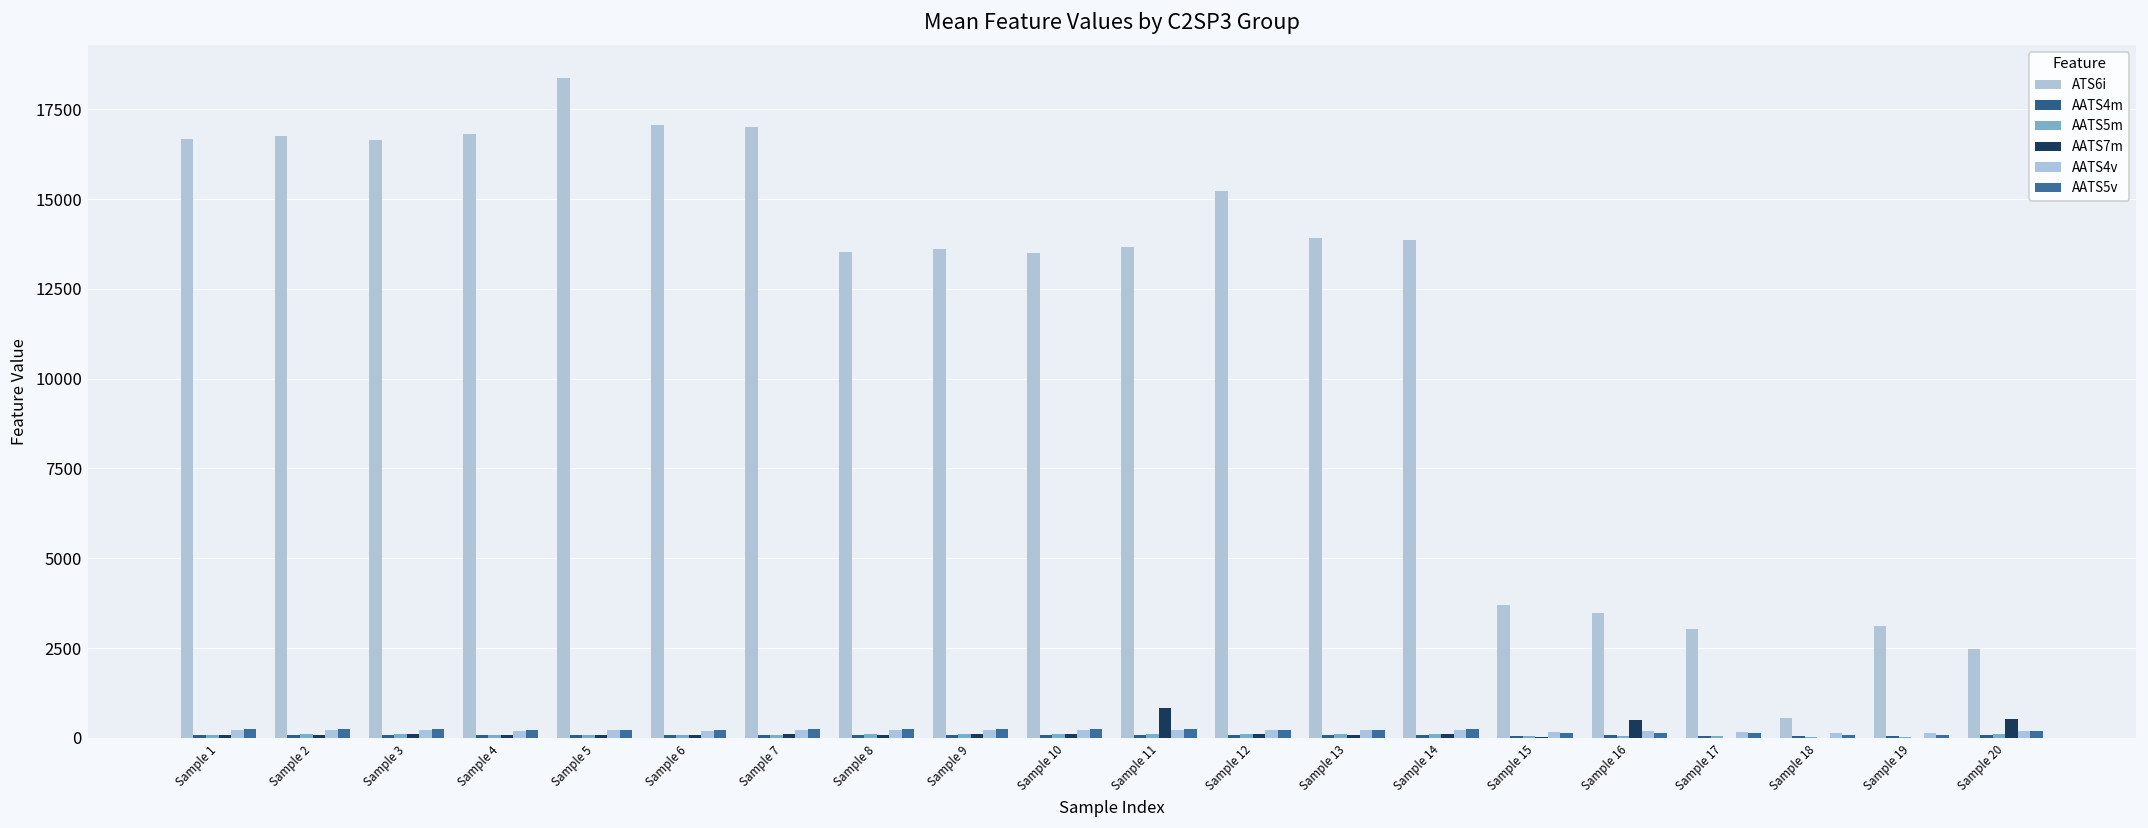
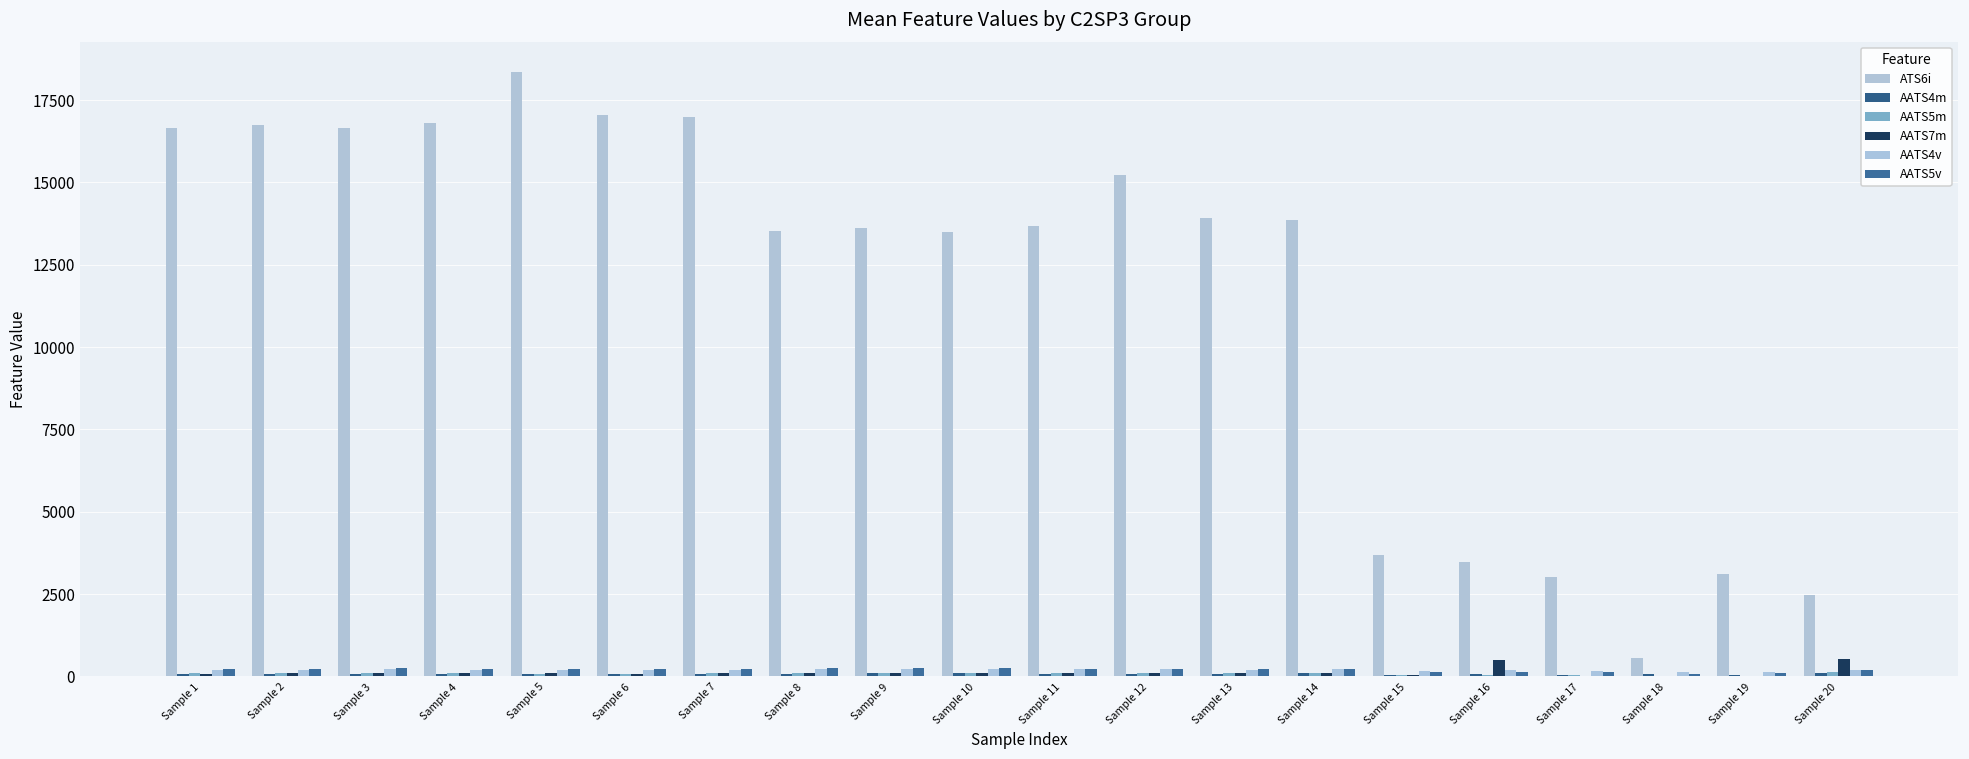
  {
    "AATS7m": {
      "Sample 1": 100,
      "Sample 2": 100,
      "Sample 3": 100,
      "Sample 4": 100,
      "Sample 5": 100,
      "Sample 6": 100,
      "Sample 7": 100,
      "Sample 8": 100,
      "Sample 9": 100,
      "Sample 10": 100,
-     "Sample 11": 800,
+     "Sample 11": 100,
      "Sample 12": 100,
      "Sample 13": 100,
      "Sample 14": 100,
      "Sample 16": 500,
      "Sample 18": 0,
      "Sample 20": 500
    }
  }
